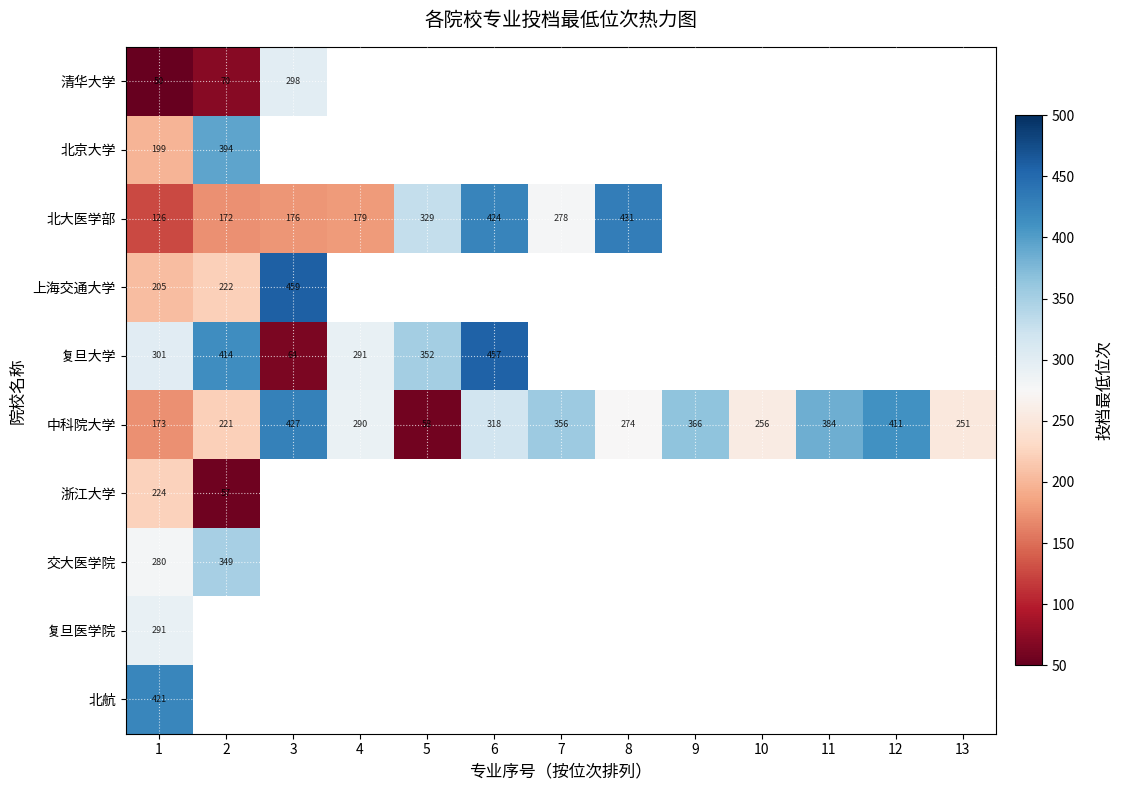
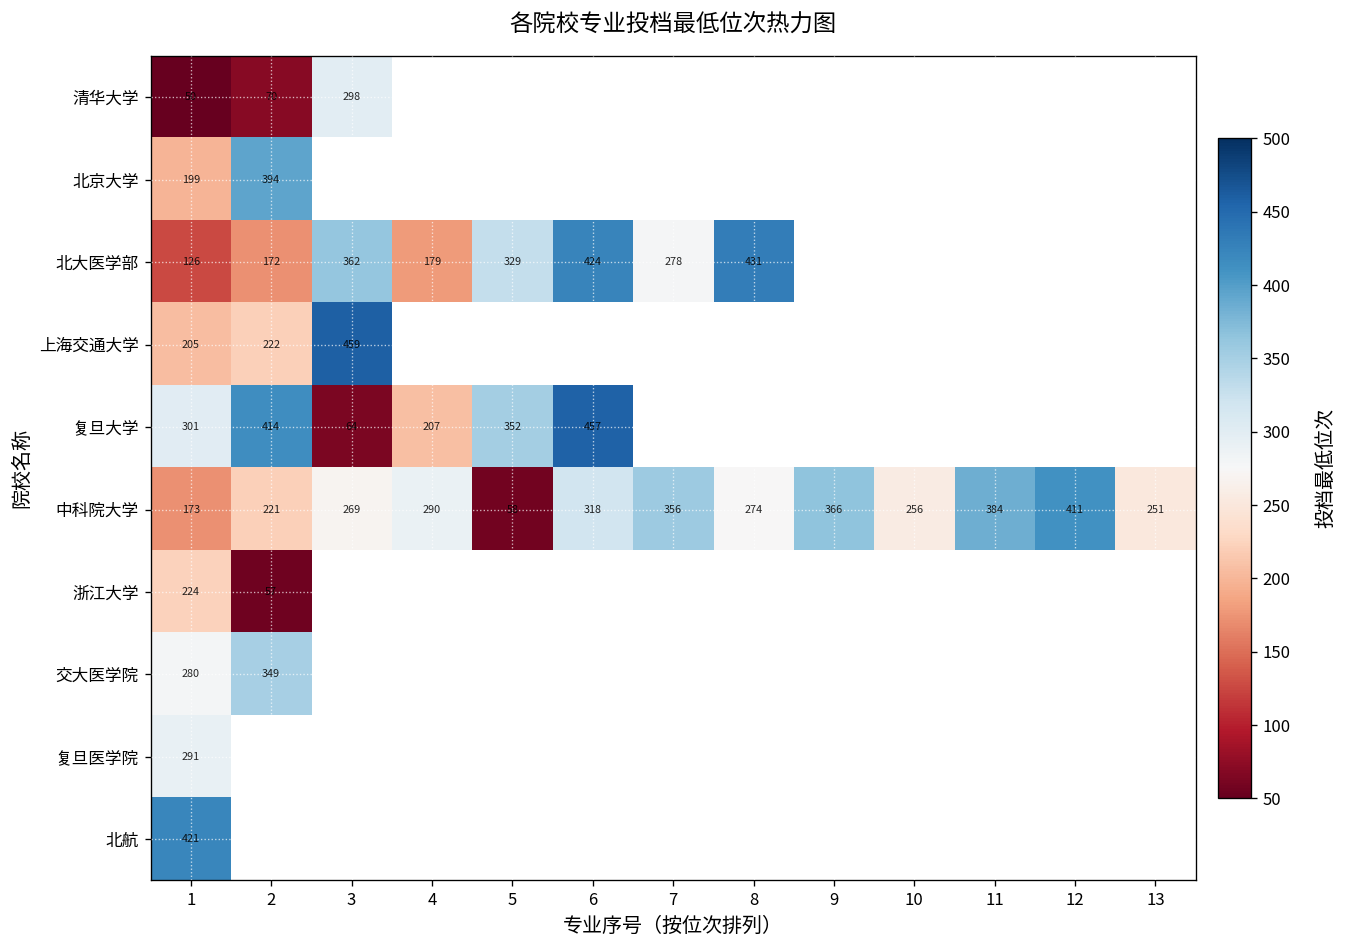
  {
    "清华大学": {
      "1": 50,
      "2": 70,
      "3": 298
    },
    "北京大学": {
      "1": 199,
      "2": 394
    },
    "北大医学部": {
      "1": 126,
      "2": 172,
-     "3": 176,
+     "3": 362,
      "4": 179,
      "5": 329,
      "6": 424,
      "7": 278,
      "8": 431
    },
    "上海交通大学": {
      "1": 205,
      "2": 222,
      "3": 459
    },
    "复旦大学": {
      "1": 301,
      "2": 414,
      "3": 64,
-     "4": 291,
+     "4": 207,
      "5": 352,
      "6": 457
    },
    "中科院大学": {
      "1": 173,
      "2": 221,
-     "3": 427,
+     "3": 269,
      "4": 290,
      "5": 58,
      "6": 318,
      "7": 356,
      "8": 274,
      "9": 366,
      "10": 256,
      "11": 384,
      "12": 411,
      "13": 251
    },
    "浙江大学": {
      "1": 224,
      "2": 57
    },
    "交大医学院": {
      "1": 280,
      "2": 349
    },
    "复旦医学院": {
      "1": 291
    },
    "北航": {
      "1": 421
    }
  }
